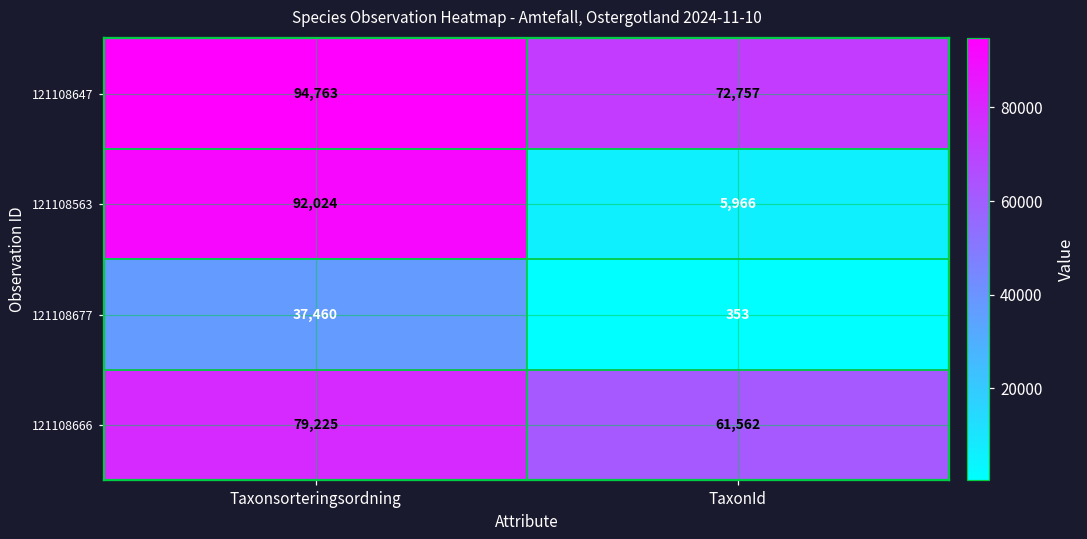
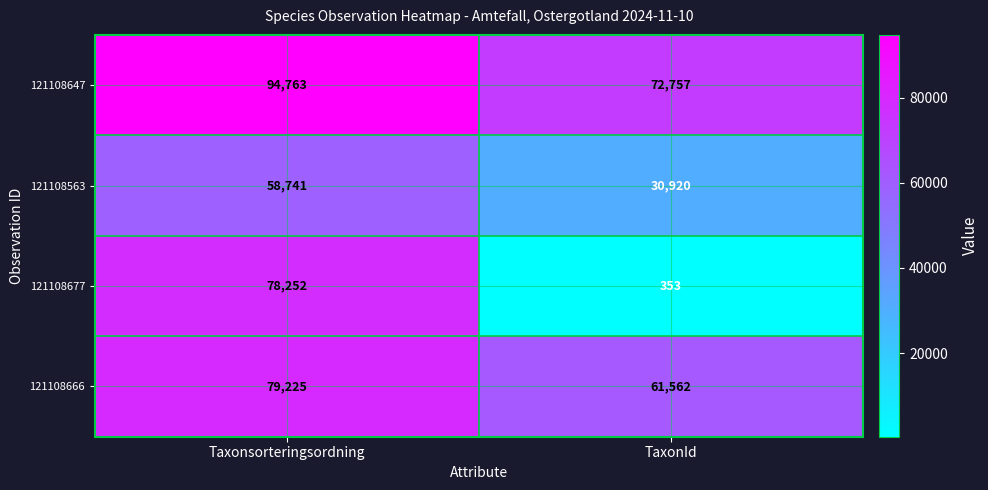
  {
    "121108647": {
      "Taxonsorteringsordning": "94,763",
      "TaxonId": "72,757"
    },
    "121108563": {
-     "Taxonsorteringsordning": "92,024",
-     "TaxonId": "5,966"
+     "Taxonsorteringsordning": "58,741",
+     "TaxonId": "30,920"
    },
    "121108677": {
-     "Taxonsorteringsordning": "37,460",
+     "Taxonsorteringsordning": "78,252",
      "TaxonId": "353"
    },
    "121108666": {
      "Taxonsorteringsordning": "79,225",
      "TaxonId": "61,562"
    }
  }
